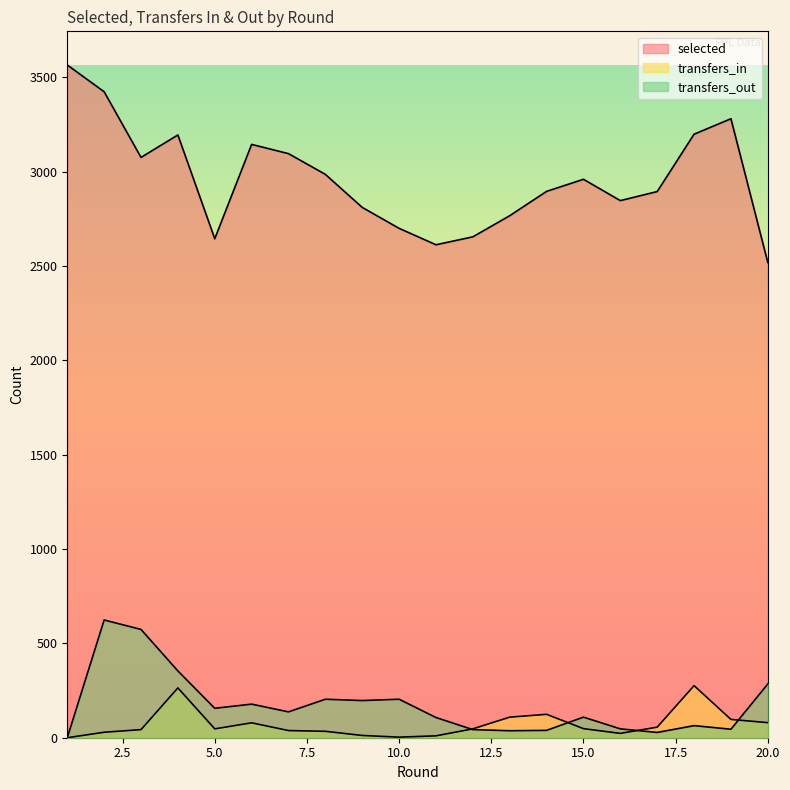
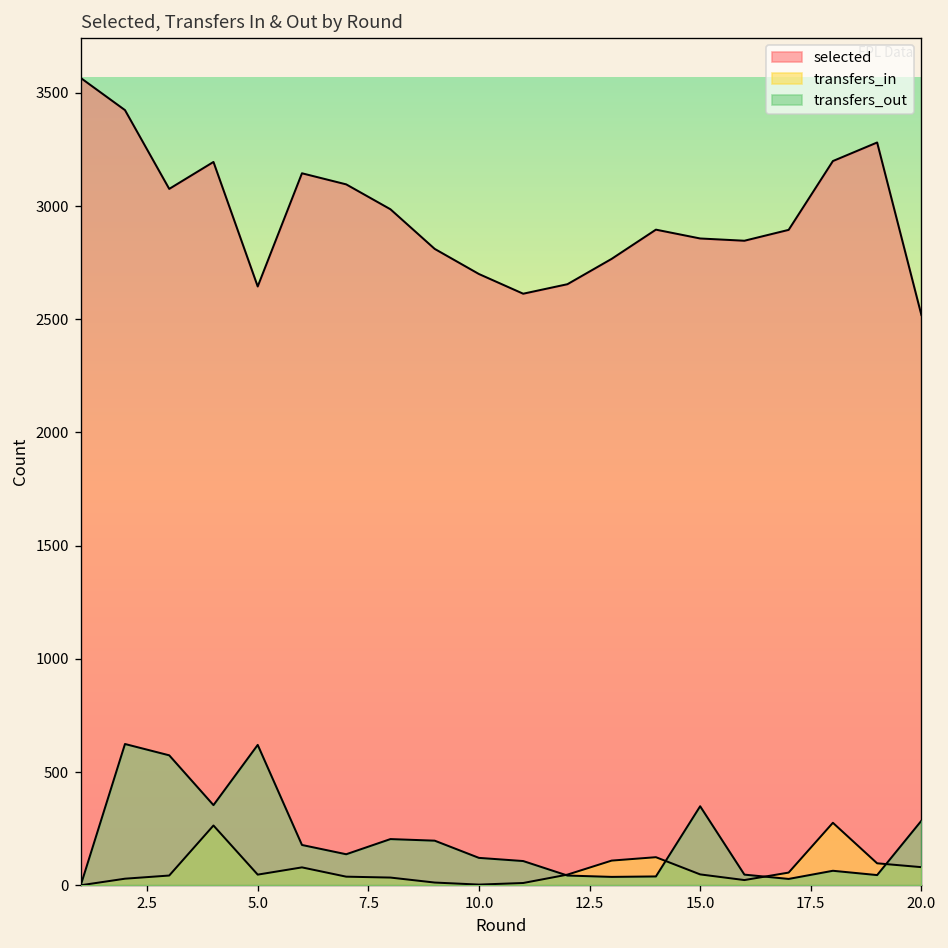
  {
    "selected": {
      "5.0": 2650,
      "10.0": 2700,
-     "15.0": 2960,
+     "15.0": 2860,
      "20.0": 2520
    },
    "transfers_in": {
      "5.0": 50,
      "10.0": 0,
      "15.0": 50,
      "20.0": 80
    },
    "transfers_out": {
-     "5.0": 160,
-     "10.0": 200,
-     "15.0": 110,
+     "5.0": 620,
+     "10.0": 120,
+     "15.0": 350,
      "20.0": 290
    }
  }
